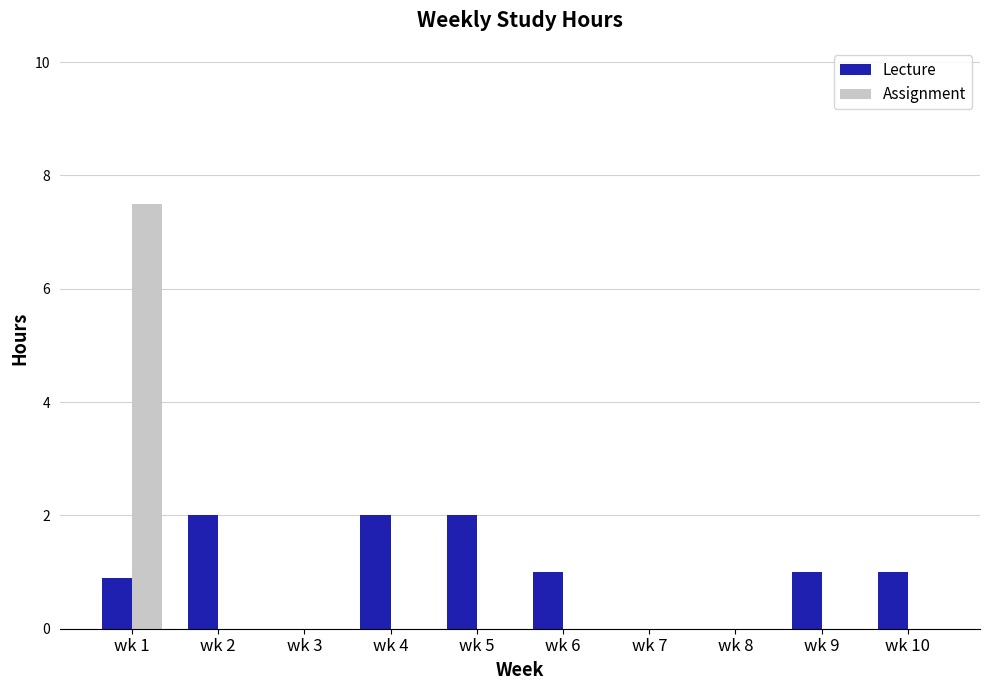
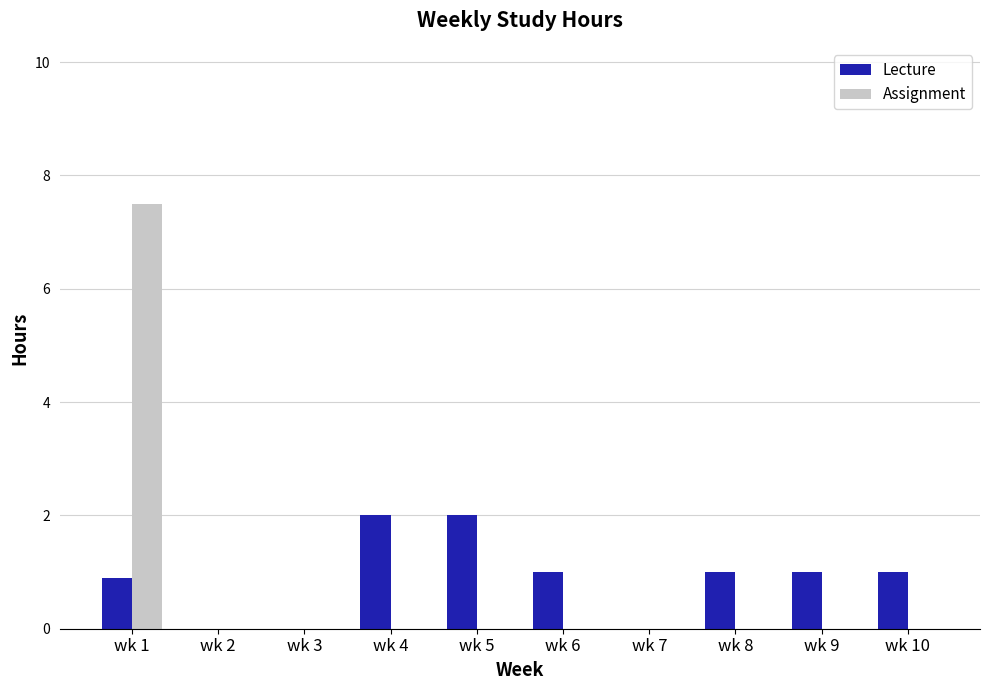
  {
    "Lecture": {
      "wk 1": 0.9,
-     "wk 2": 2,
+     "wk 2": 0,
      "wk 3": 0,
      "wk 4": 2,
      "wk 5": 2,
      "wk 6": 1,
      "wk 7": 0,
-     "wk 8": 0,
+     "wk 8": 1,
      "wk 9": 1,
      "wk 10": 1
    },
    "Assignment": {
      "wk 1": 7.5,
      "wk 2": 0,
      "wk 3": 0,
      "wk 4": 0,
      "wk 5": 0,
      "wk 6": 0,
      "wk 7": 0,
      "wk 8": 0,
      "wk 9": 0,
      "wk 10": 0
    }
  }
